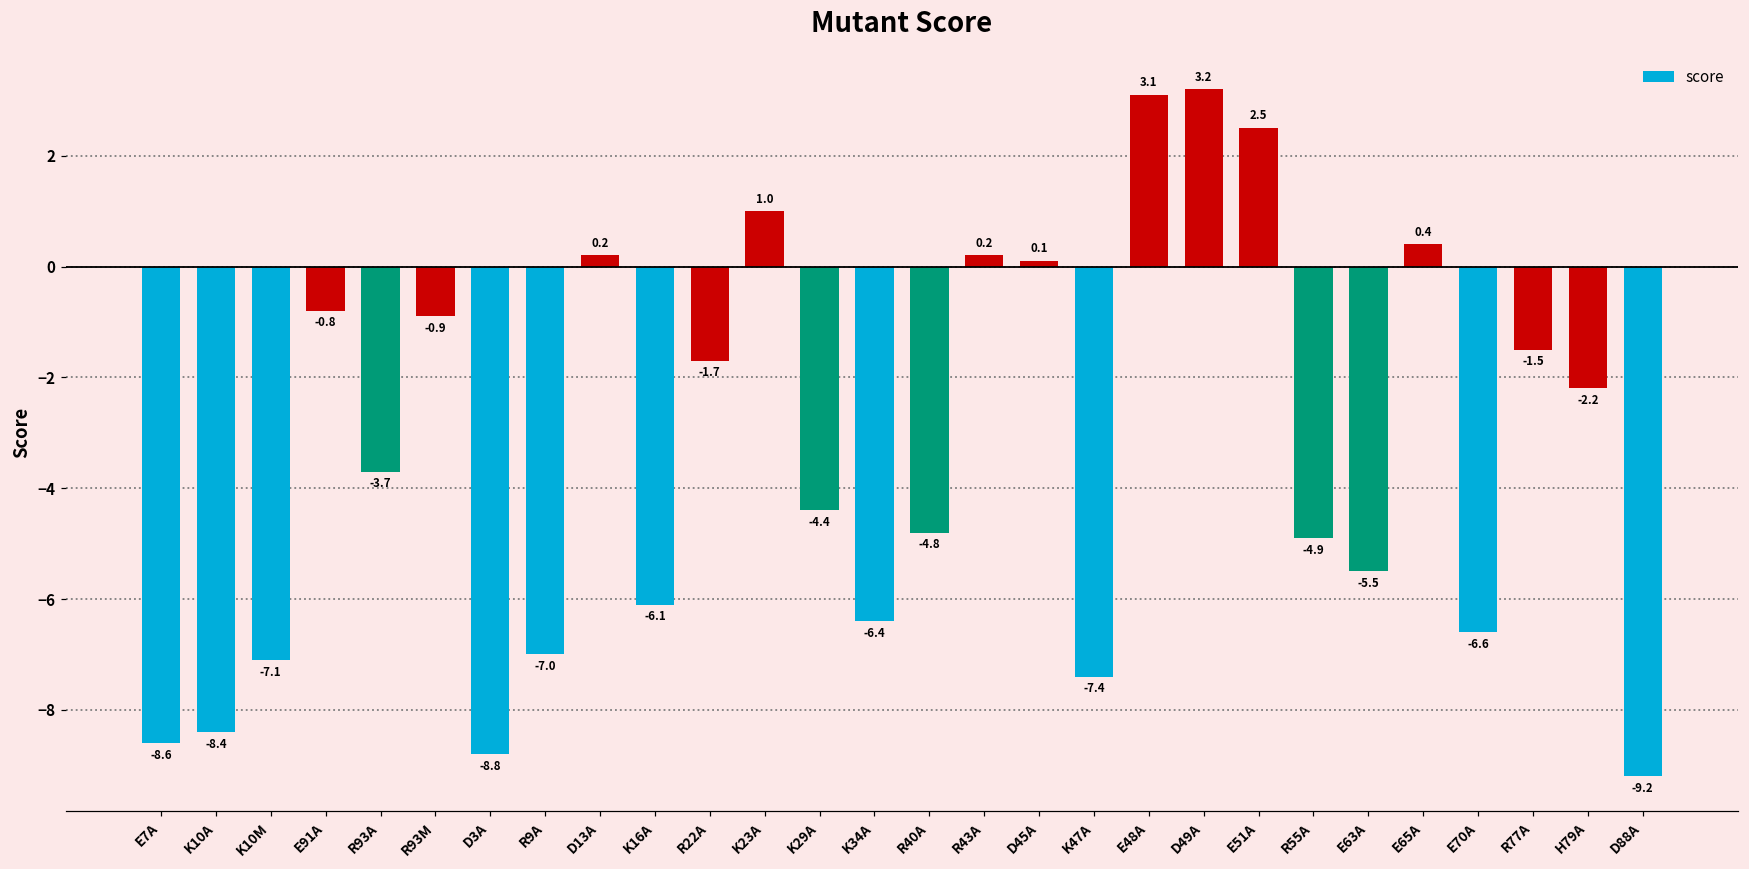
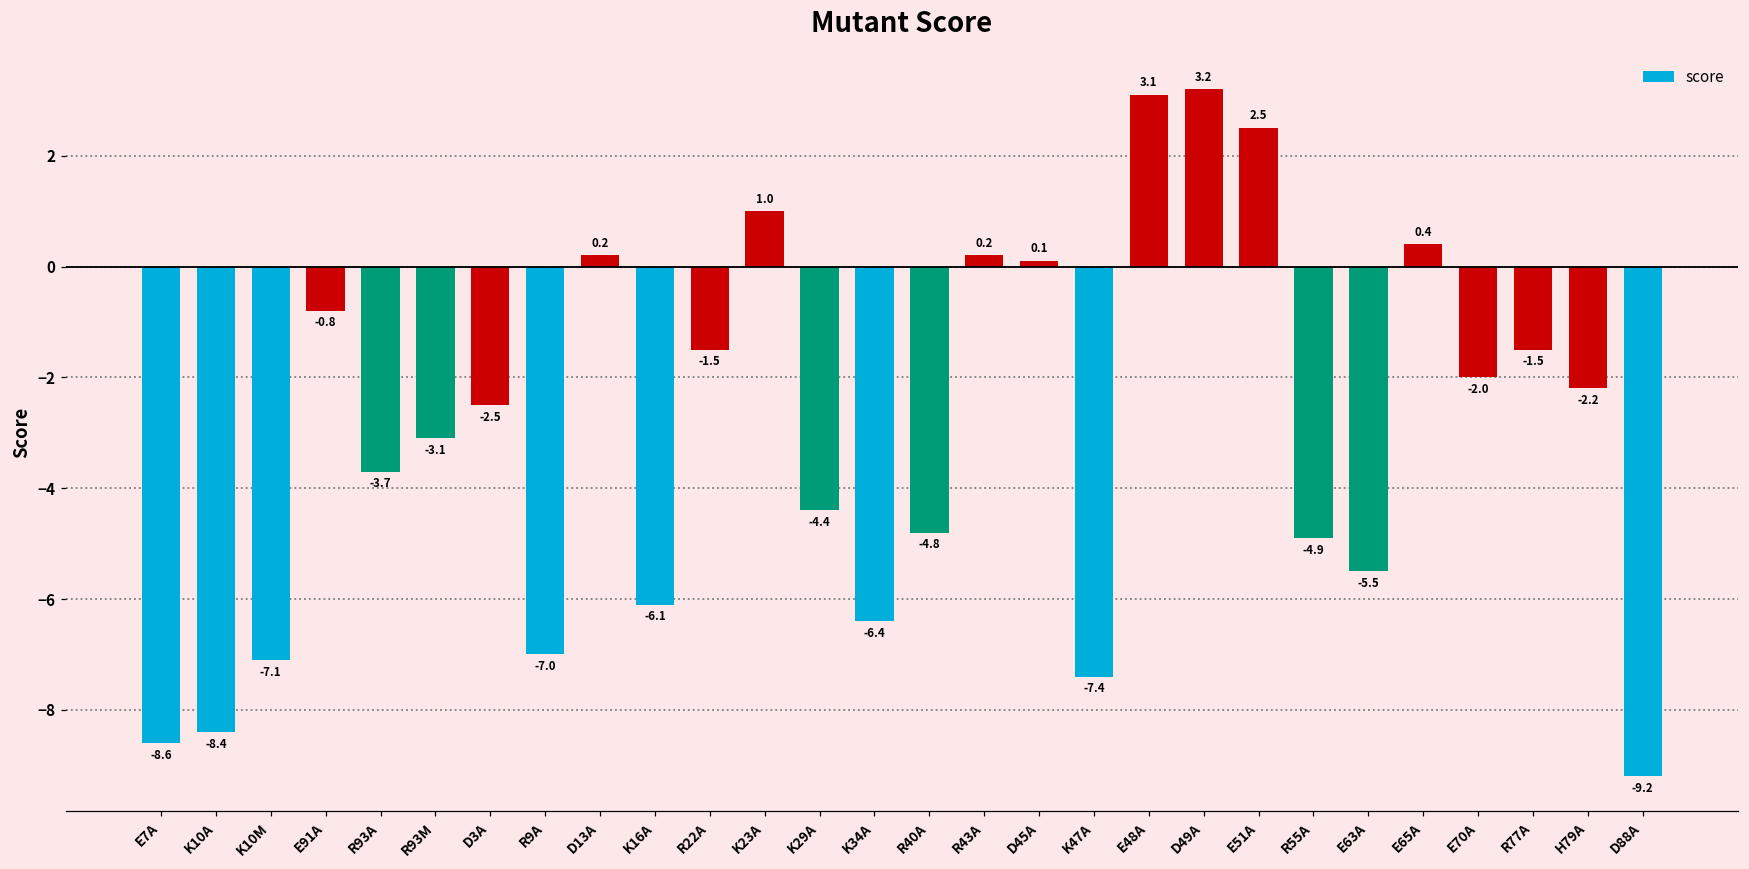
  {
    "E7A": -8.6,
    "K10A": -8.4,
    "K10M": -7.1,
    "E91A": -0.8,
    "R93A": -3.7,
-   "R93M": -0.9,
-   "D3A": -8.8,
+   "R93M": -3.1,
+   "D3A": -2.5,
    "R9A": -7.0,
    "D13A": 0.2,
    "K16A": -6.1,
-   "R22A": -1.7,
+   "R22A": -1.5,
    "K23A": 1.0,
    "K29A": -4.4,
    "K34A": -6.4,
    "R40A": -4.8,
    "R43A": 0.2,
    "D45A": 0.1,
    "K47A": -7.4,
    "E48A": 3.1,
    "D49A": 3.2,
    "E51A": 2.5,
    "R55A": -4.9,
    "E63A": -5.5,
    "E65A": 0.4,
-   "E70A": -6.6,
+   "E70A": -2.0,
    "R77A": -1.5,
    "H79A": -2.2,
    "D88A": -9.2
  }
